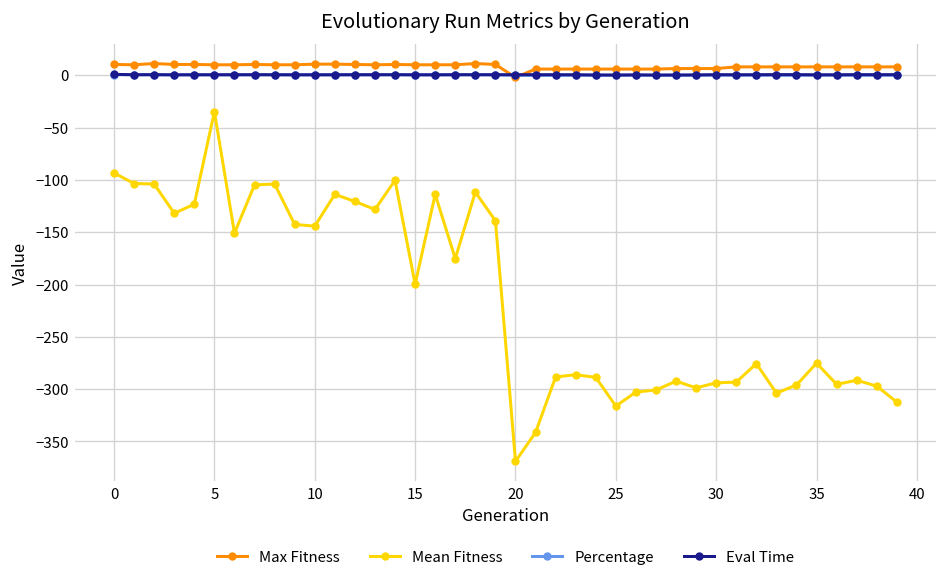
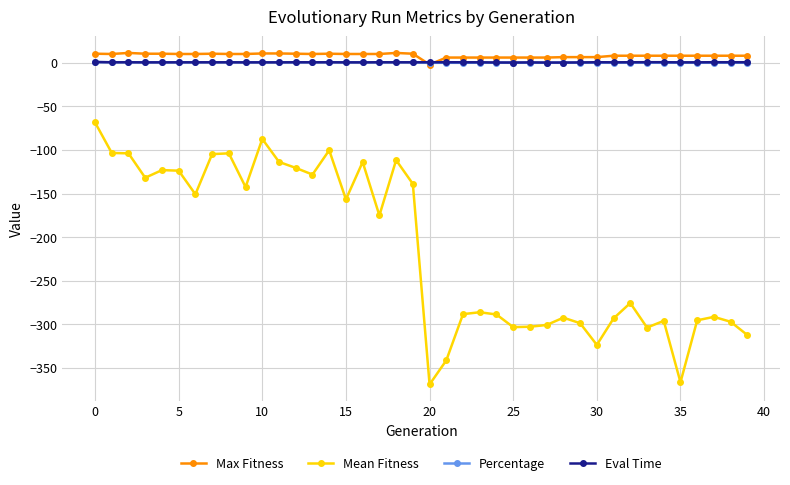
  {
    "Max Fitness": {
      "0": 10,
      "5": 10,
      "10": 10,
      "15": 10,
      "25": 10,
      "30": 10,
      "35": 10
    },
    "Mean Fitness": {
-     "0": -90,
-     "5": -30,
-     "10": -140,
-     "15": -200,
+     "0": -70,
+     "5": -120,
+     "10": -90,
+     "15": -160,
      "20": -370,
-     "25": -320,
-     "30": -290,
-     "35": -280
+     "25": -300,
+     "30": -320,
+     "35": -370
    }
  }
